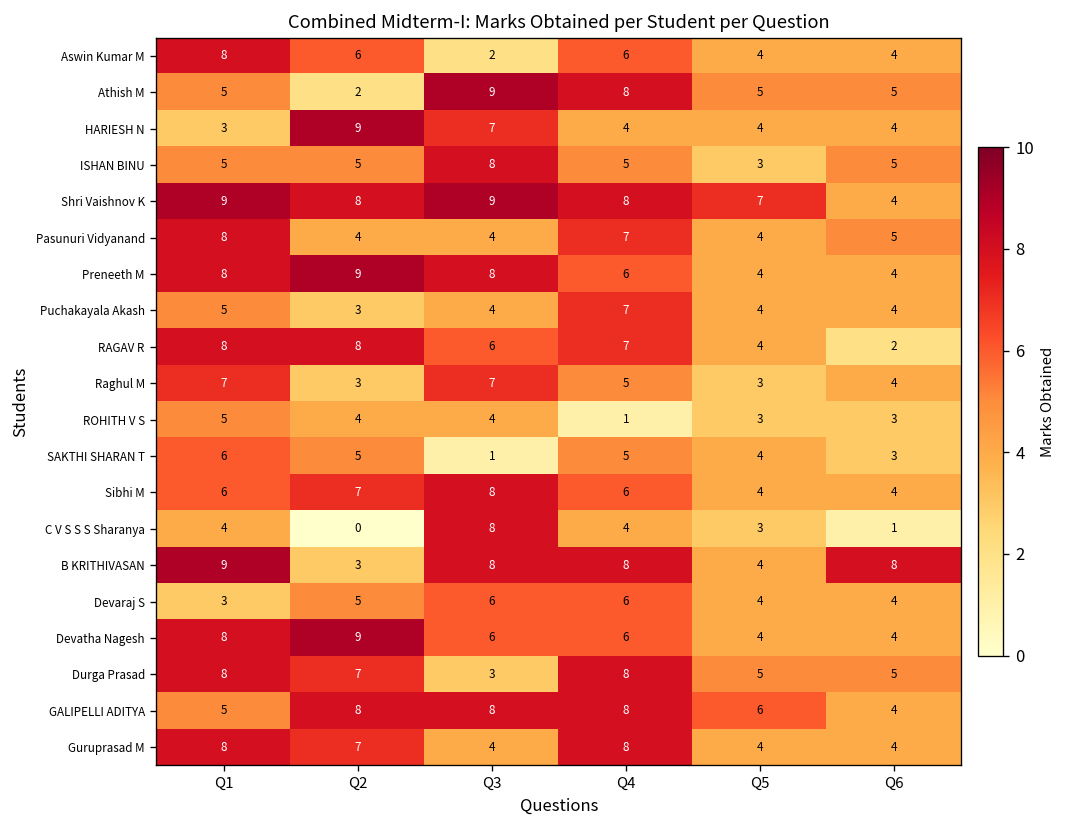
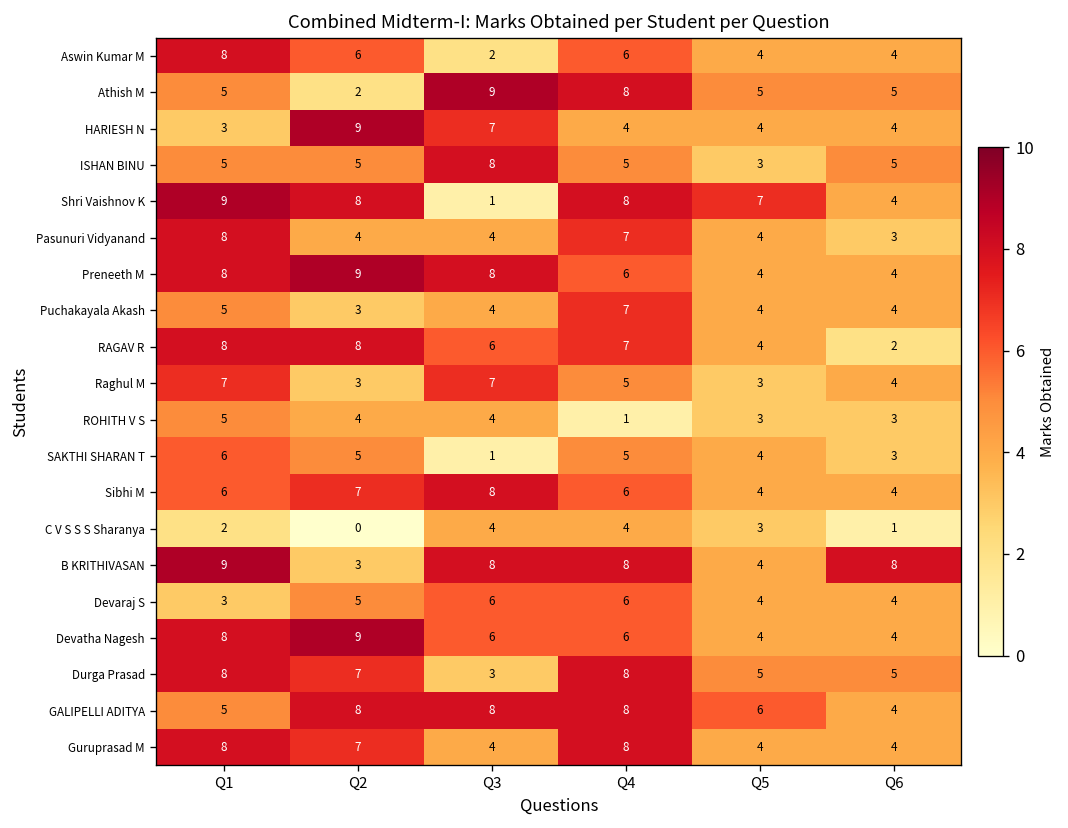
  {
    "Aswin Kumar M": {
      "Q1": 8,
      "Q2": 6,
      "Q3": 2,
      "Q4": 6,
      "Q5": 4,
      "Q6": 4
    },
    "Athish M": {
      "Q1": 5,
      "Q2": 2,
      "Q3": 9,
      "Q4": 8,
      "Q5": 5,
      "Q6": 5
    },
    "HARIESH N": {
      "Q1": 3,
      "Q2": 9,
      "Q3": 7,
      "Q4": 4,
      "Q5": 4,
      "Q6": 4
    },
    "ISHAN BINU": {
      "Q1": 5,
      "Q2": 5,
      "Q3": 8,
      "Q4": 5,
      "Q5": 3,
      "Q6": 5
    },
    "Shri Vaishnov K": {
      "Q1": 9,
      "Q2": 8,
-     "Q3": 9,
+     "Q3": 1,
      "Q4": 8,
      "Q5": 7,
      "Q6": 4
    },
    "Pasunuri Vidyanand": {
      "Q1": 8,
      "Q2": 4,
      "Q3": 4,
      "Q4": 7,
      "Q5": 4,
-     "Q6": 5
+     "Q6": 3
    },
    "Preneeth M": {
      "Q1": 8,
      "Q2": 9,
      "Q3": 8,
      "Q4": 6,
      "Q5": 4,
      "Q6": 4
    },
    "Puchakayala Akash": {
      "Q1": 5,
      "Q2": 3,
      "Q3": 4,
      "Q4": 7,
      "Q5": 4,
      "Q6": 4
    },
    "RAGAV R": {
      "Q1": 8,
      "Q2": 8,
      "Q3": 6,
      "Q4": 7,
      "Q5": 4,
      "Q6": 2
    },
    "Raghul M": {
      "Q1": 7,
      "Q2": 3,
      "Q3": 7,
      "Q4": 5,
      "Q5": 3,
      "Q6": 4
    },
    "ROHITH V S": {
      "Q1": 5,
      "Q2": 4,
      "Q3": 4,
      "Q4": 1,
      "Q5": 3,
      "Q6": 3
    },
    "SAKTHI SHARAN T": {
      "Q1": 6,
      "Q2": 5,
      "Q3": 1,
      "Q4": 5,
      "Q5": 4,
      "Q6": 3
    },
    "Sibhi M": {
      "Q1": 6,
      "Q2": 7,
      "Q3": 8,
      "Q4": 6,
      "Q5": 4,
      "Q6": 4
    },
    "C V S S S Sharanya": {
-     "Q1": 4,
+     "Q1": 2,
      "Q2": 0,
-     "Q3": 8,
+     "Q3": 4,
      "Q4": 4,
      "Q5": 3,
      "Q6": 1
    },
    "B KRITHIVASAN": {
      "Q1": 9,
      "Q2": 3,
      "Q3": 8,
      "Q4": 8,
      "Q5": 4,
      "Q6": 8
    },
    "Devaraj S": {
      "Q1": 3,
      "Q2": 5,
      "Q3": 6,
      "Q4": 6,
      "Q5": 4,
      "Q6": 4
    },
    "Devatha Nagesh": {
      "Q1": 8,
      "Q2": 9,
      "Q3": 6,
      "Q4": 6,
      "Q5": 4,
      "Q6": 4
    },
    "Durga Prasad": {
      "Q1": 8,
      "Q2": 7,
      "Q3": 3,
      "Q4": 8,
      "Q5": 5,
      "Q6": 5
    },
    "GALIPELLI ADITYA": {
      "Q1": 5,
      "Q2": 8,
      "Q3": 8,
      "Q4": 8,
      "Q5": 6,
      "Q6": 4
    },
    "Guruprasad M": {
      "Q1": 8,
      "Q2": 7,
      "Q3": 4,
      "Q4": 8,
      "Q5": 4,
      "Q6": 4
    }
  }
